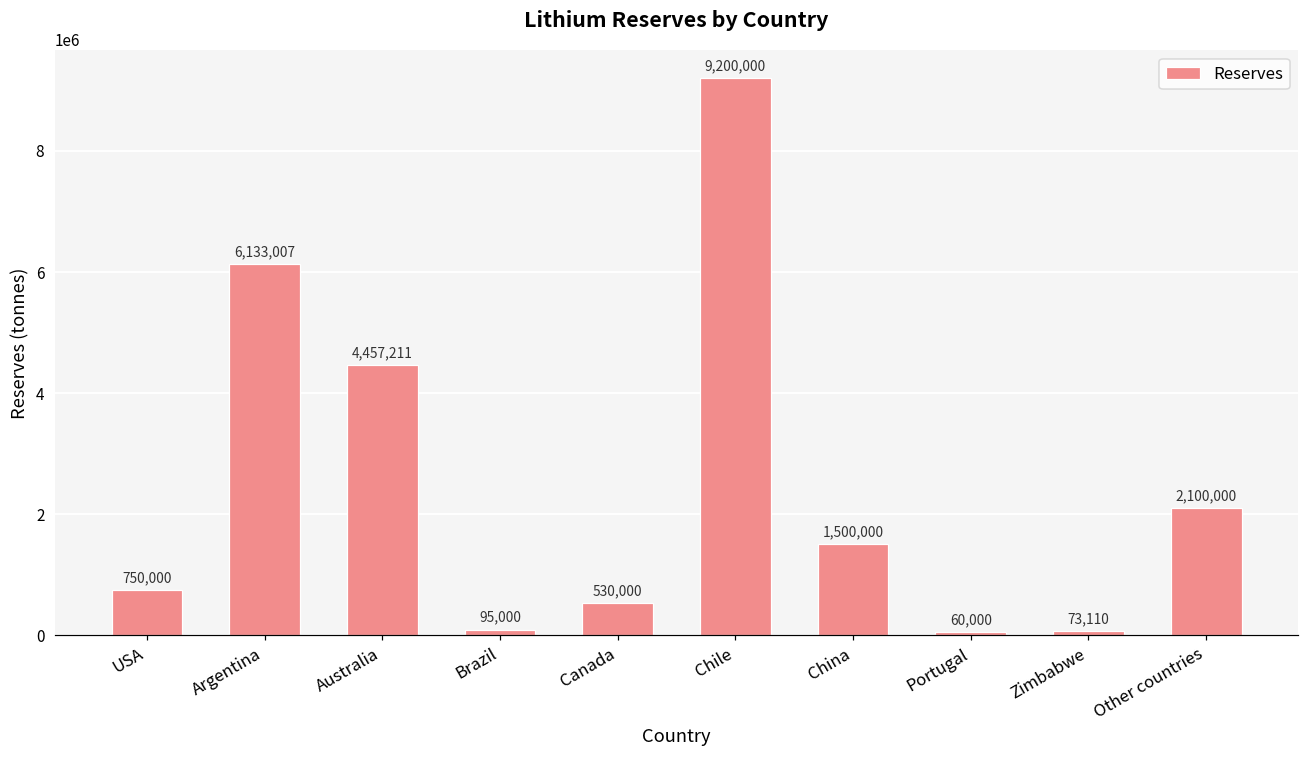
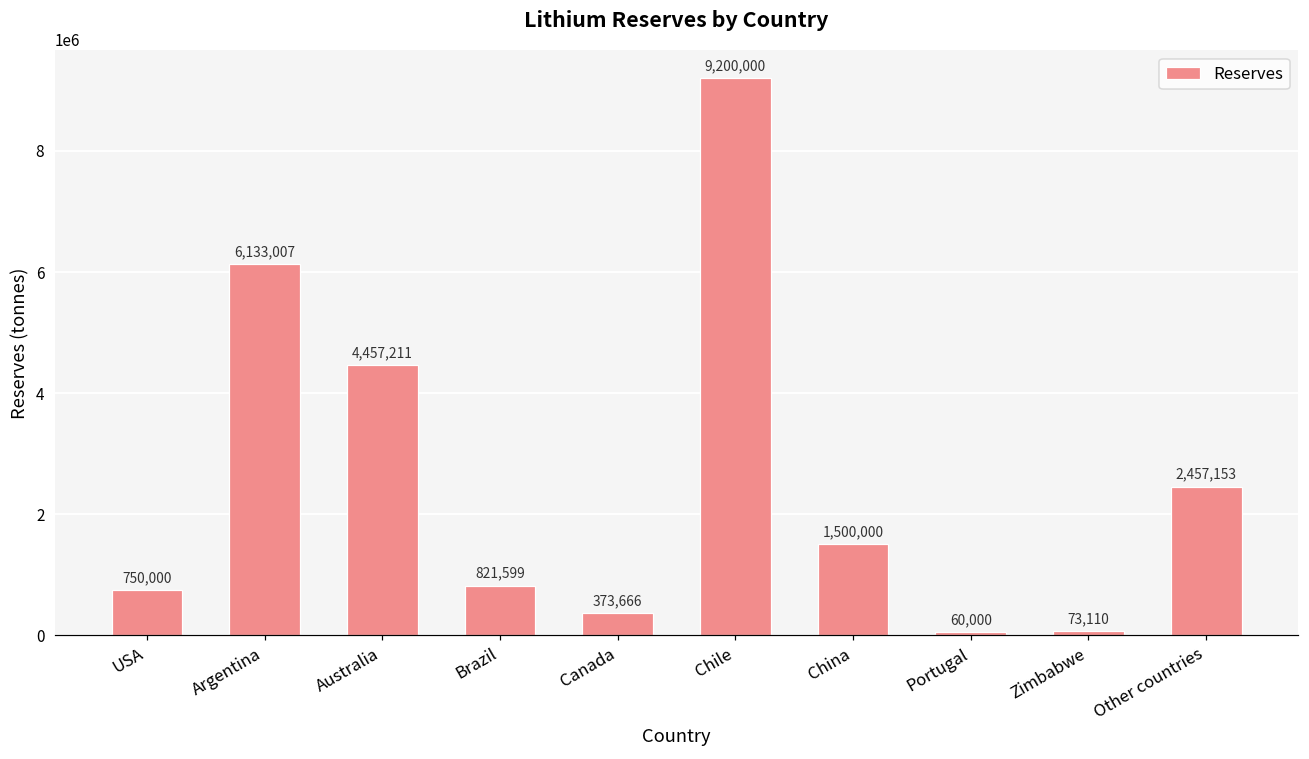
  {
    "USA": "750,000",
    "Argentina": "6,133,007",
    "Australia": "4,457,211",
-   "Brazil": "95,000",
-   "Canada": "530,000",
+   "Brazil": "821,599",
+   "Canada": "373,666",
    "Chile": "9,200,000",
    "China": "1,500,000",
    "Portugal": "60,000",
    "Zimbabwe": "73,110",
-   "Other countries": "2,100,000"
+   "Other countries": "2,457,153"
  }
